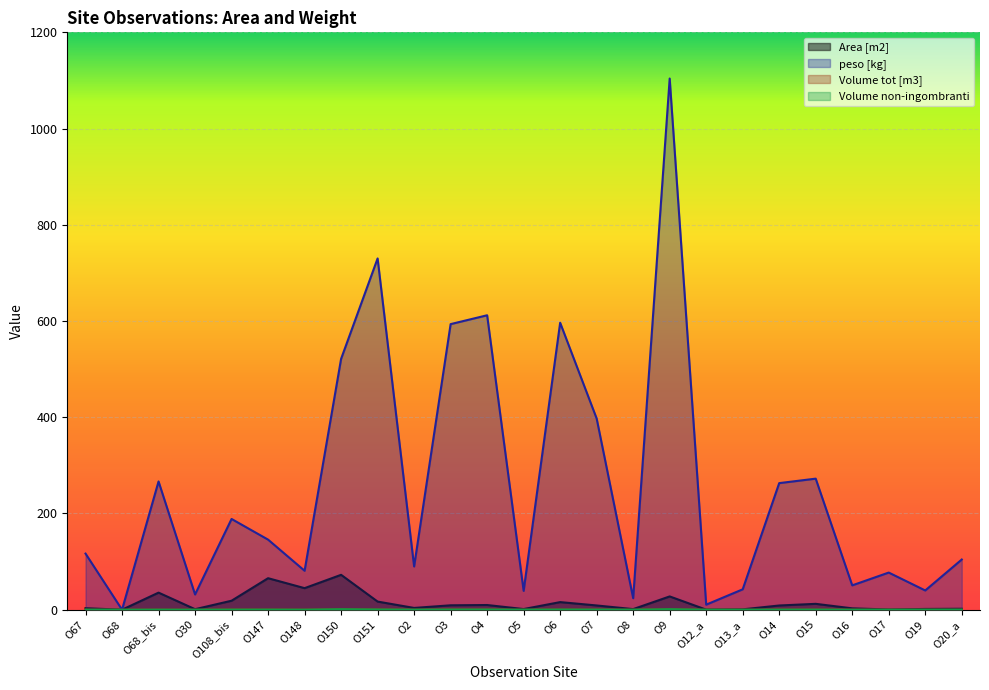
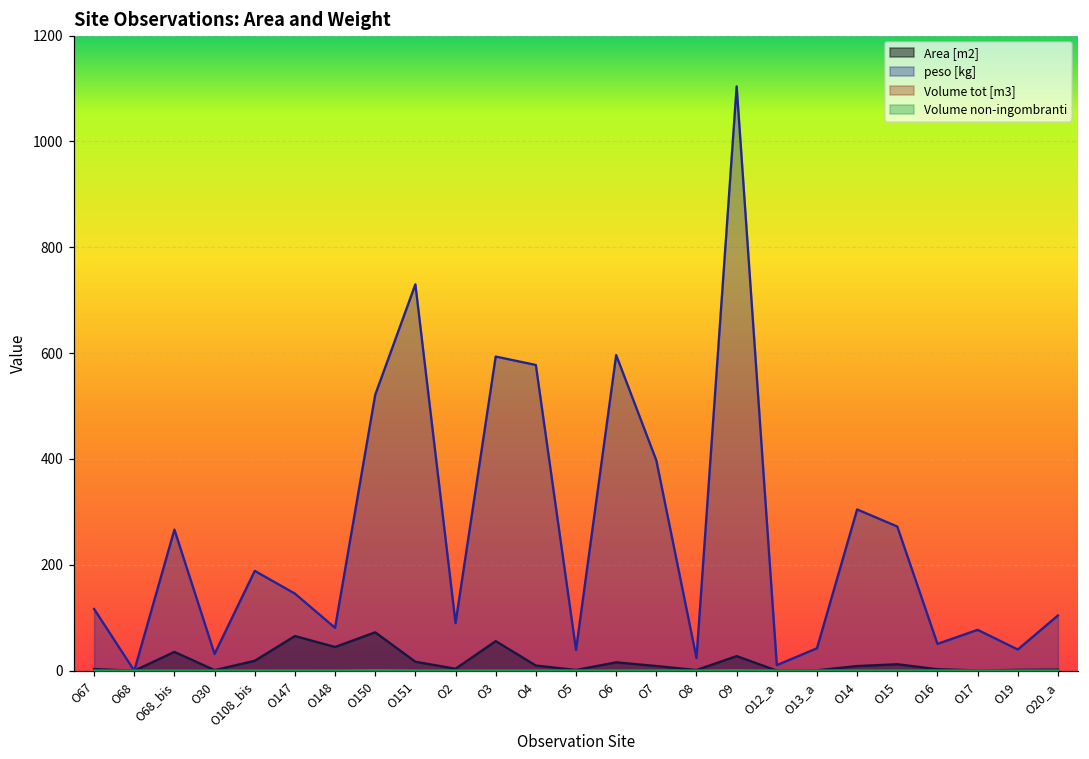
  {
    "Area [m2]": {
      "O68_bis": 40,
      "O108_bis": 20,
      "O147": 70,
      "O148": 40,
      "O150": 70,
      "O151": 20,
-     "O3": 10,
+     "O3": 60,
      "O4": 10,
      "O6": 20,
      "O7": 10,
      "O9": 30,
      "O14": 10,
      "O15": 10
    },
    "peso [kg]": {
      "O67": 120,
      "O68_bis": 270,
      "O30": 30,
      "O108_bis": 190,
      "O147": 150,
      "O148": 80,
      "O150": 520,
      "O151": 730,
      "O2": 90,
      "O3": 590,
-     "O4": 610,
+     "O4": 580,
      "O5": 40,
      "O6": 600,
      "O7": 400,
      "O8": 20,
      "O9": 1100,
      "O12_a": 10,
      "O13_a": 40,
-     "O14": 260,
+     "O14": 300,
      "O15": 270,
      "O16": 50,
      "O17": 80,
      "O19": 40,
      "O20_a": 100
    },
    "Volume non-ingombranti": {
      "O68_bis": 0,
      "O108_bis": 0,
      "O147": 0,
      "O148": 0,
      "O150": 0,
      "O151": 0,
      "O3": 0,
      "O4": 0,
      "O6": 0,
      "O7": 0,
      "O9": 0,
      "O14": 0,
      "O15": 0
    }
  }
